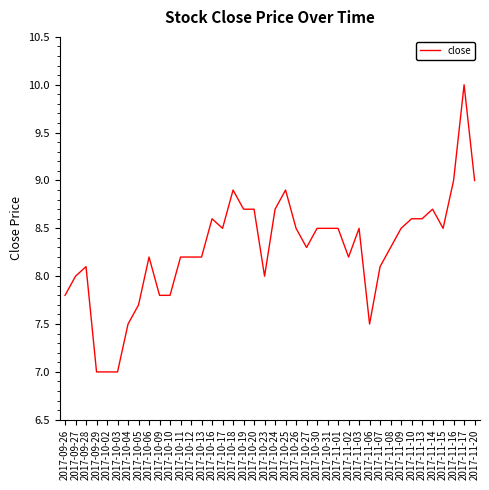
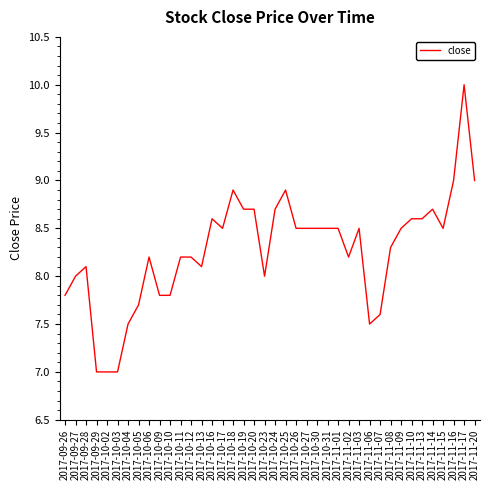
  {
    "2017-09-26": 7.8,
    "2017-09-27": 8.0,
    "2017-09-28": 8.1,
    "2017-09-29": 7.0,
    "2017-10-02": 7.0,
    "2017-10-03": 7.0,
    "2017-10-04": 7.5,
    "2017-10-05": 7.7,
    "2017-10-06": 8.2,
    "2017-10-09": 7.8,
    "2017-10-10": 7.8,
    "2017-10-11": 8.2,
    "2017-10-12": 8.2,
-   "2017-10-13": 8.2,
+   "2017-10-13": 8.1,
    "2017-10-16": 8.6,
    "2017-10-17": 8.5,
    "2017-10-18": 8.9,
    "2017-10-19": 8.7,
    "2017-10-20": 8.7,
    "2017-10-23": 8.0,
    "2017-10-24": 8.7,
    "2017-10-25": 8.9,
    "2017-10-26": 8.5,
-   "2017-10-27": 8.3,
+   "2017-10-27": 8.5,
    "2017-10-30": 8.5,
    "2017-10-31": 8.5,
    "2017-11-01": 8.5,
    "2017-11-02": 8.2,
    "2017-11-03": 8.5,
    "2017-11-06": 7.5,
-   "2017-11-07": 8.1,
+   "2017-11-07": 7.6,
    "2017-11-08": 8.3,
    "2017-11-09": 8.5,
    "2017-11-10": 8.6,
    "2017-11-13": 8.6,
    "2017-11-14": 8.7,
    "2017-11-15": 8.5,
    "2017-11-16": 9.0,
    "2017-11-17": 10.0,
    "2017-11-20": 9.0
  }
